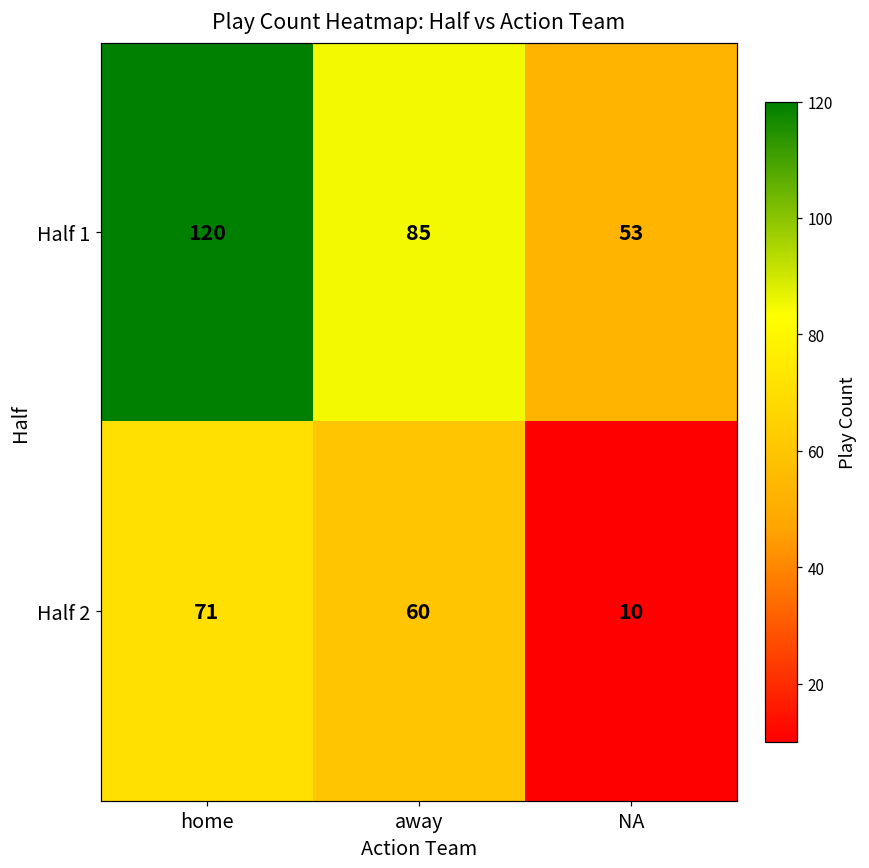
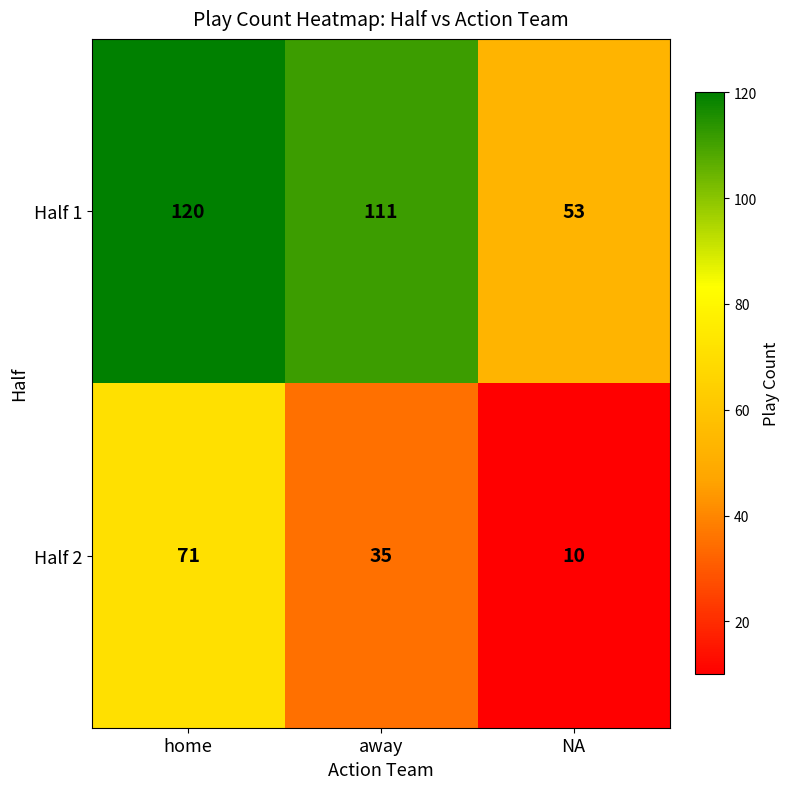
  {
    "Half 1": {
      "home": 120,
-     "away": 85,
+     "away": 111,
      "NA": 53
    },
    "Half 2": {
      "home": 71,
-     "away": 60,
+     "away": 35,
      "NA": 10
    }
  }
